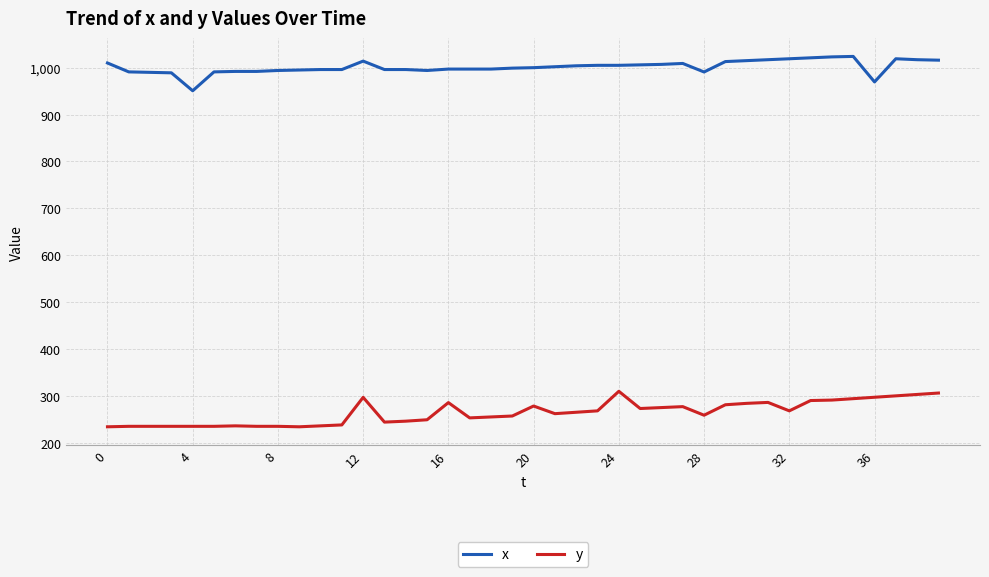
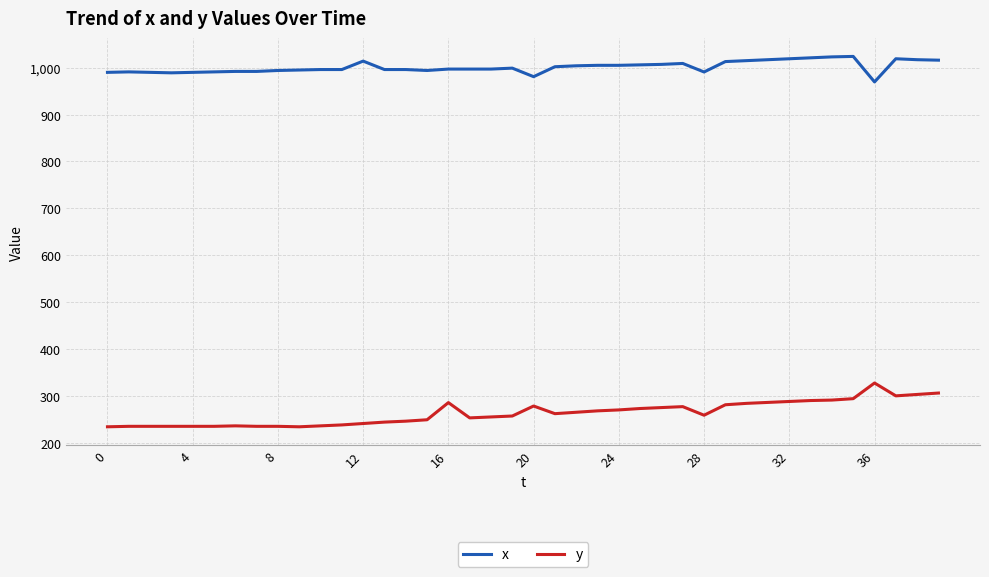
  {
    "x": {
-     "0": "1,010",
-     "4": "950",
+     "0": "990",
+     "4": "990",
      "8": "990",
      "12": "1,010",
      "16": "1,000",
-     "20": "1,000",
+     "20": "980",
      "24": "1,010",
      "28": "990",
      "32": "1,020",
      "36": "970"
    },
    "y": {
      "0": "230",
      "4": "240",
      "8": "240",
-     "12": "300",
+     "12": "240",
      "16": "290",
      "20": "280",
-     "24": "310",
+     "24": "270",
      "28": "260",
-     "32": "270",
-     "36": "300"
+     "32": "290",
+     "36": "330"
    }
  }
